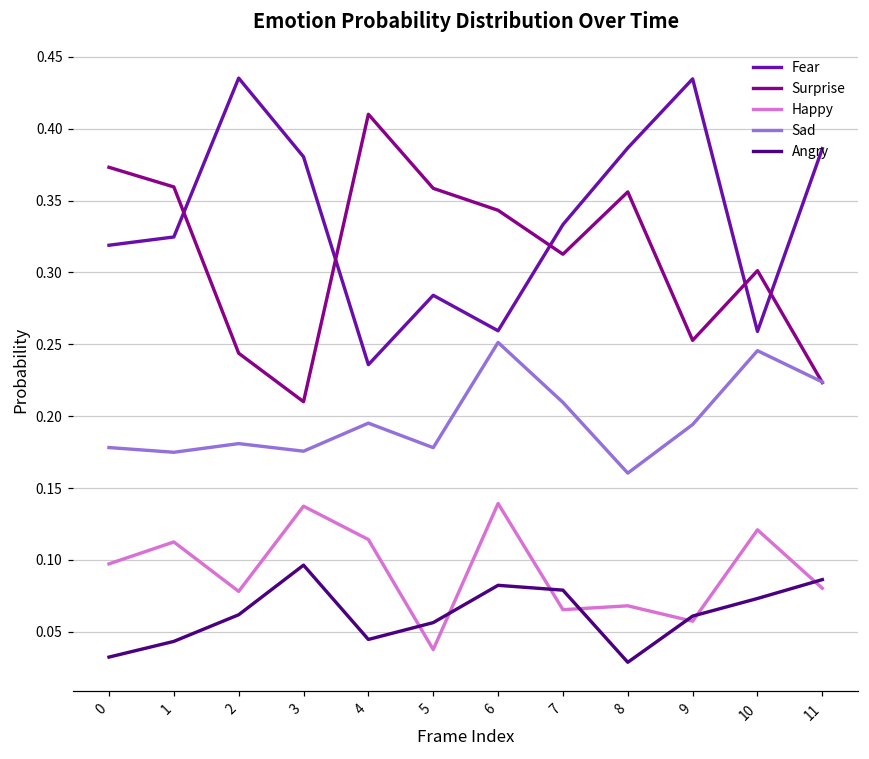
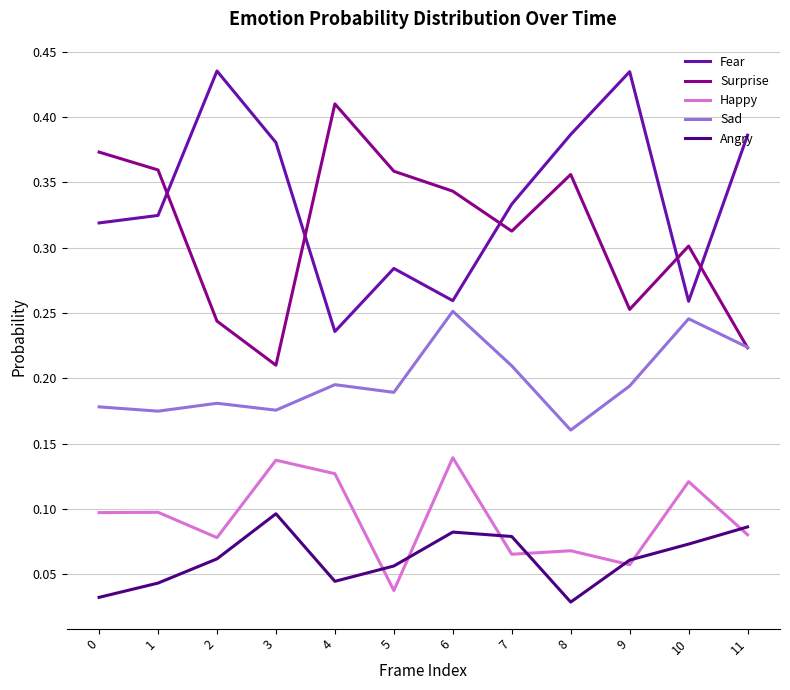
  {
    "Happy": {
      "0": 0.097,
-     "1": 0.113,
+     "1": 0.098,
      "2": 0.078,
      "3": 0.137,
-     "4": 0.114,
+     "4": 0.127,
      "5": 0.038,
      "6": 0.139,
      "7": 0.065,
      "8": 0.068,
      "9": 0.057,
      "10": 0.121,
      "11": 0.080
    },
    "Sad": {
      "0": 0.178,
      "1": 0.175,
      "2": 0.181,
      "3": 0.176,
      "4": 0.195,
-     "5": 0.178,
+     "5": 0.189,
      "6": 0.251,
      "7": 0.210,
      "8": 0.160,
      "9": 0.194,
      "10": 0.246
    }
  }
